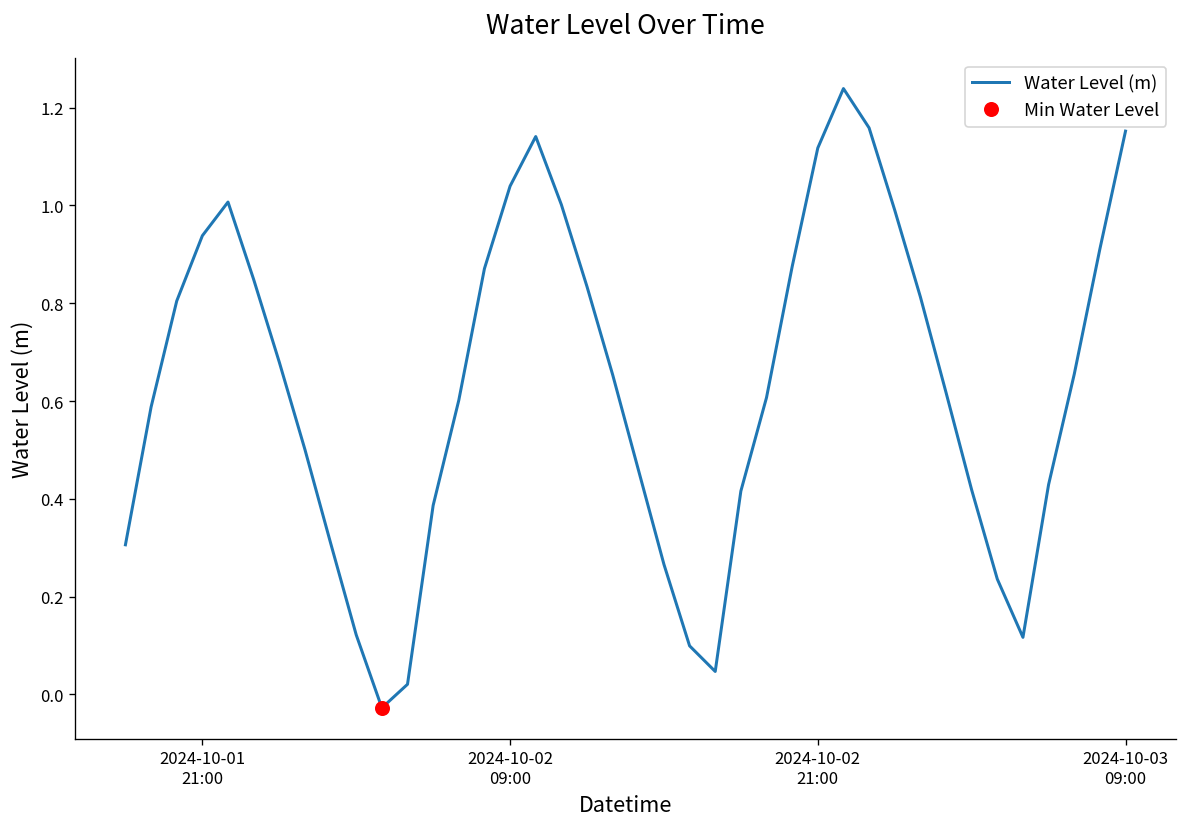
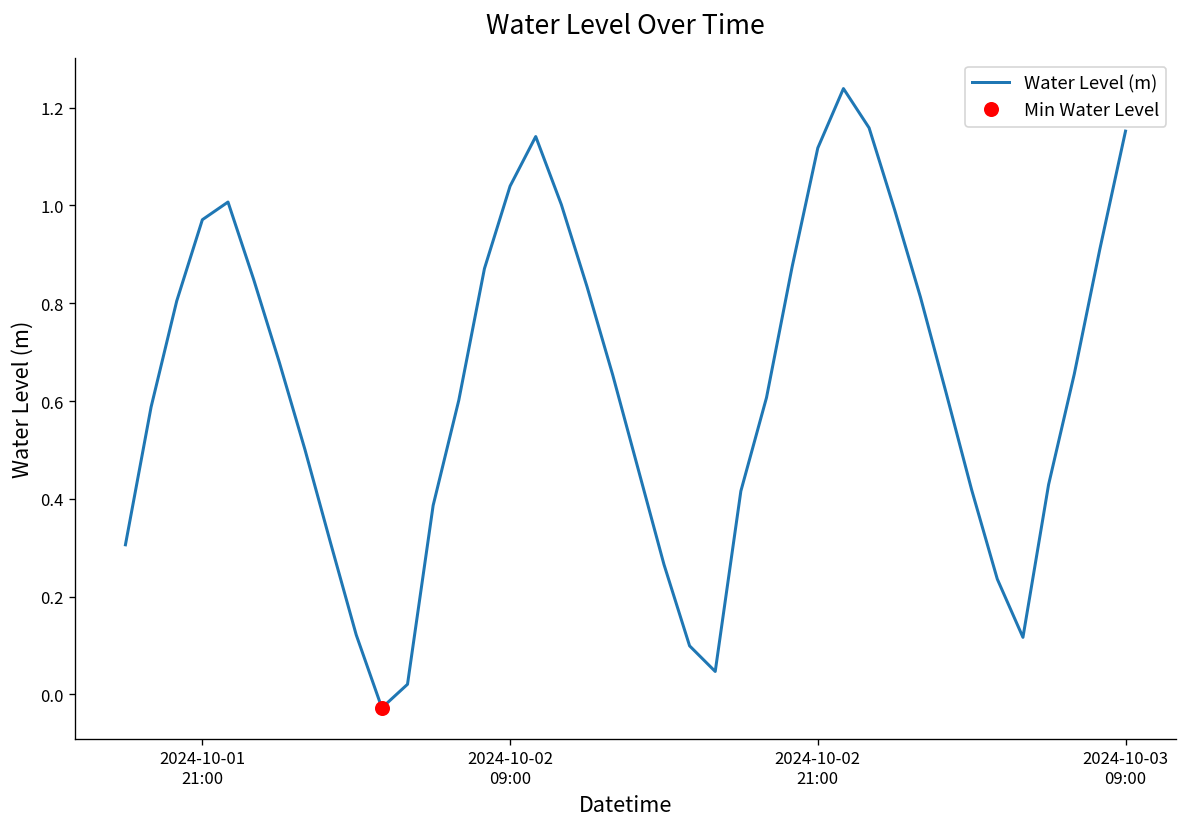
  {
    "Water Level (m)": {
-     "2024-10-01 21:00": 0.94,
+     "2024-10-01 21:00": 0.97,
      "2024-10-02 09:00": 1.04,
      "2024-10-02 21:00": 1.12
    }
  }
